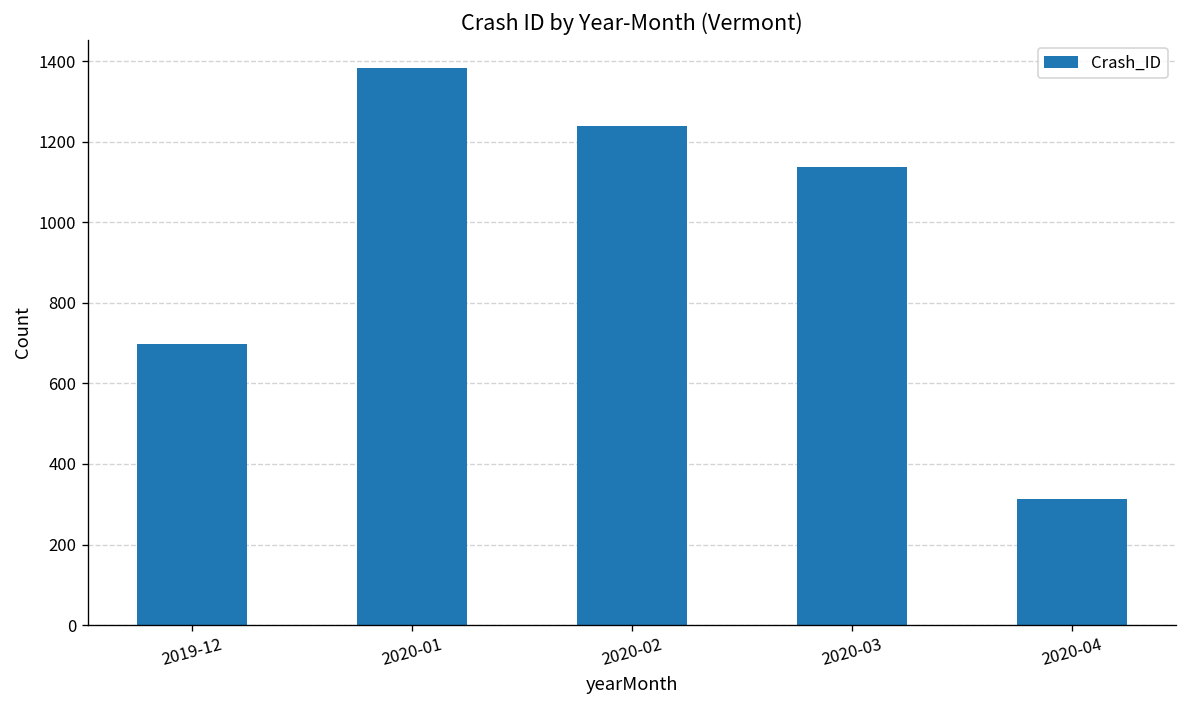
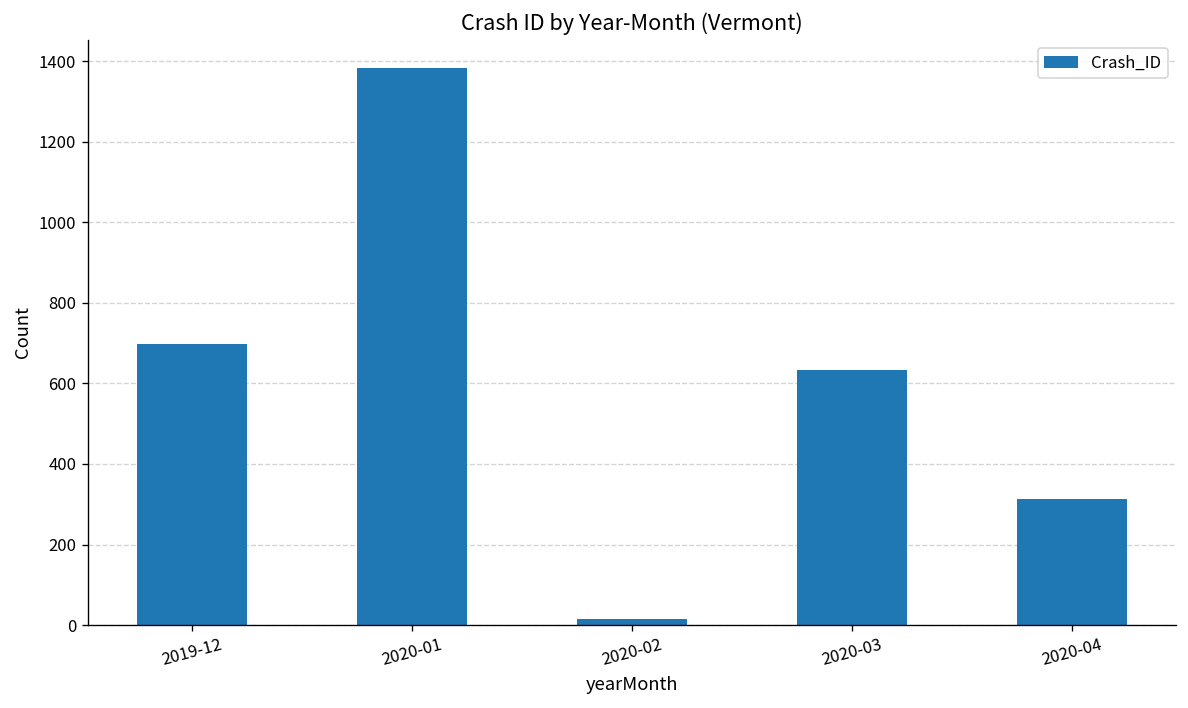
  {
    "2019-12": 700,
    "2020-01": 1380,
-   "2020-02": 1240,
-   "2020-03": 1140,
+   "2020-02": 20,
+   "2020-03": 630,
    "2020-04": 310
  }
